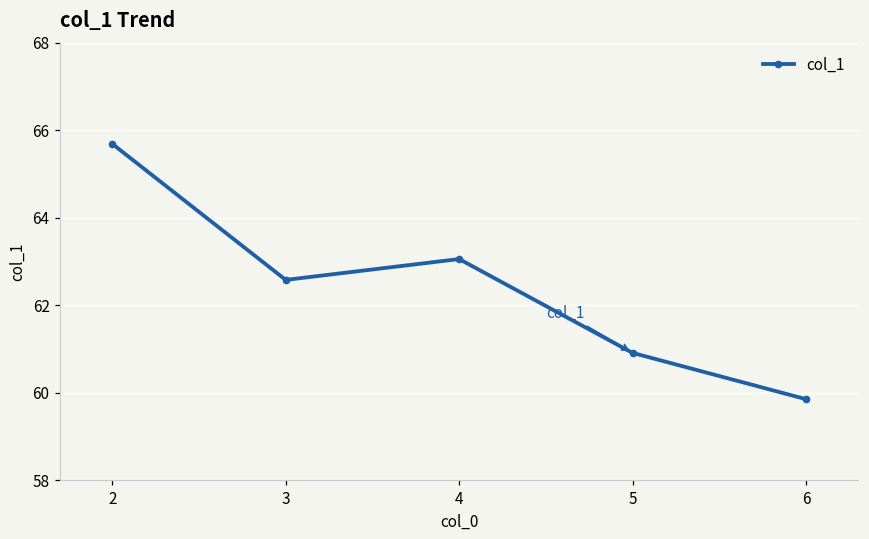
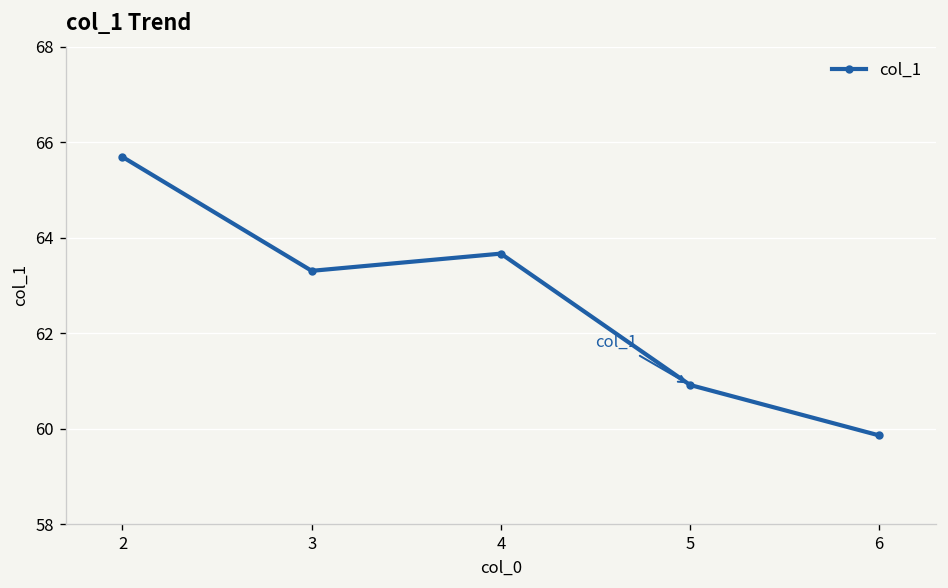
  {
    "2": 65.7,
-   "3": 62.6,
-   "4": 63.1,
+   "3": 63.3,
+   "4": 63.7,
    "6": 59.9
  }
